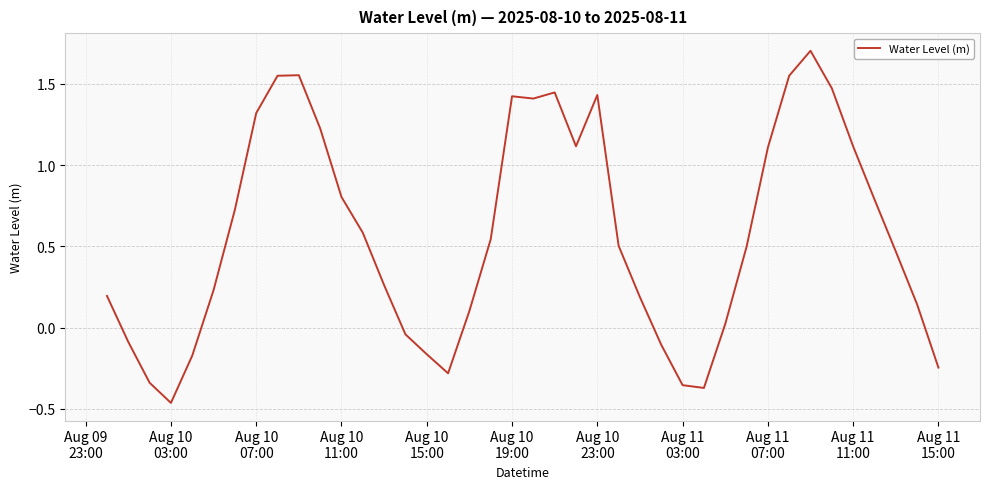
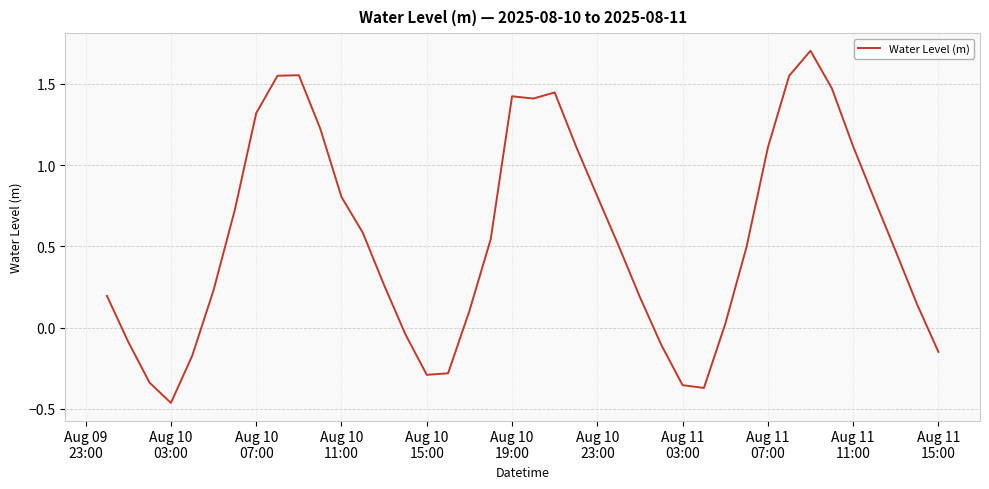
  {
    "Aug 10 03:00": -0.46,
    "Aug 10 07:00": 1.32,
    "Aug 10 11:00": 0.80,
-   "Aug 10 15:00": -0.16,
+   "Aug 10 15:00": -0.29,
    "Aug 10 19:00": 1.42,
-   "Aug 10 23:00": 1.43,
+   "Aug 10 23:00": 0.81,
    "Aug 11 03:00": -0.35,
    "Aug 11 07:00": 1.11,
    "Aug 11 11:00": 1.12,
-   "Aug 11 15:00": -0.25
+   "Aug 11 15:00": -0.15
  }
